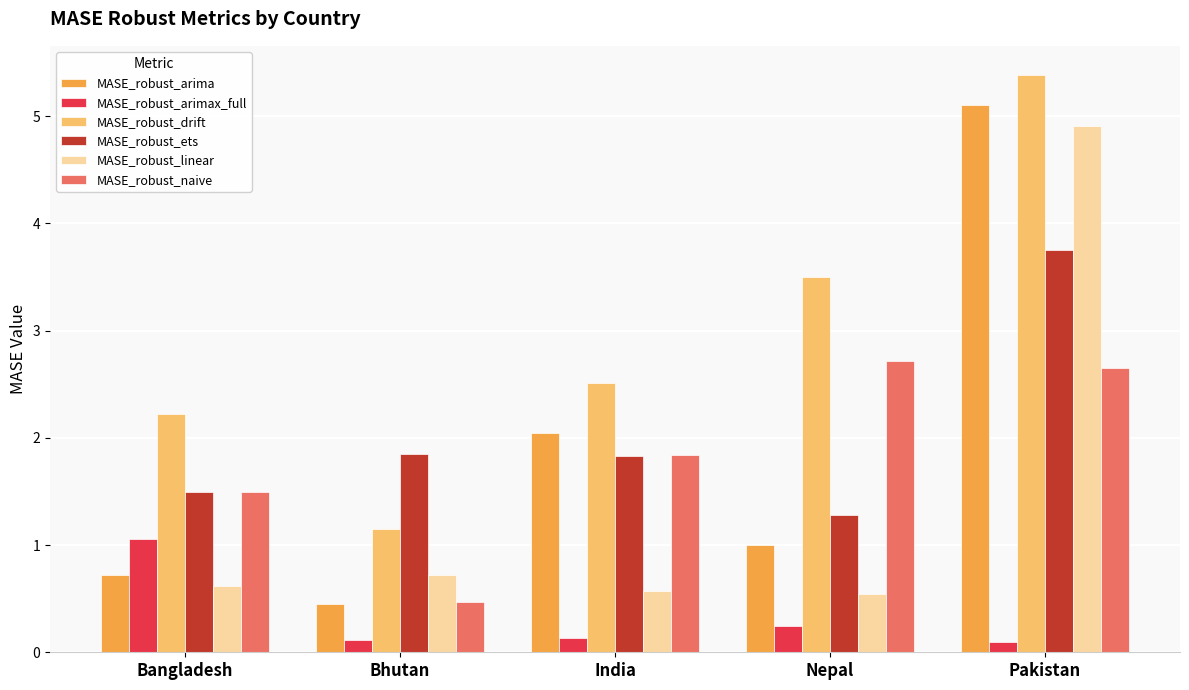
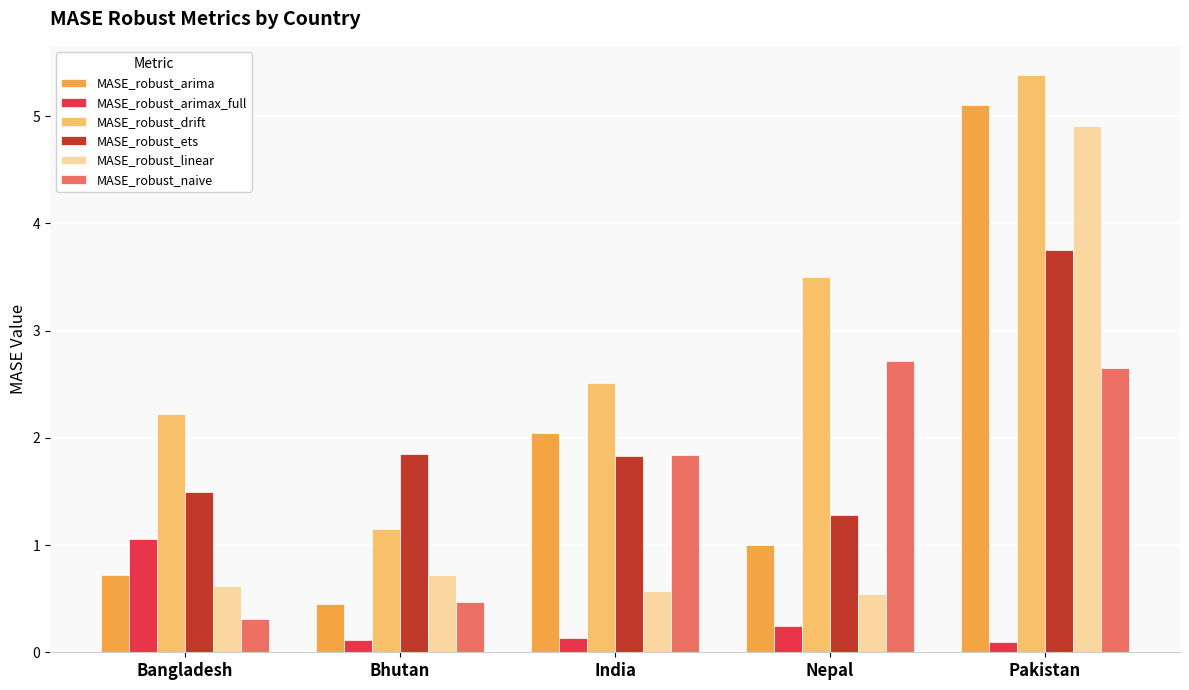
  {
    "MASE_robust_naive": {
-     "Bangladesh": 1.49,
+     "Bangladesh": 0.31,
      "Bhutan": 0.47,
      "India": 1.84,
      "Nepal": 2.72,
      "Pakistan": 2.65
    }
  }
